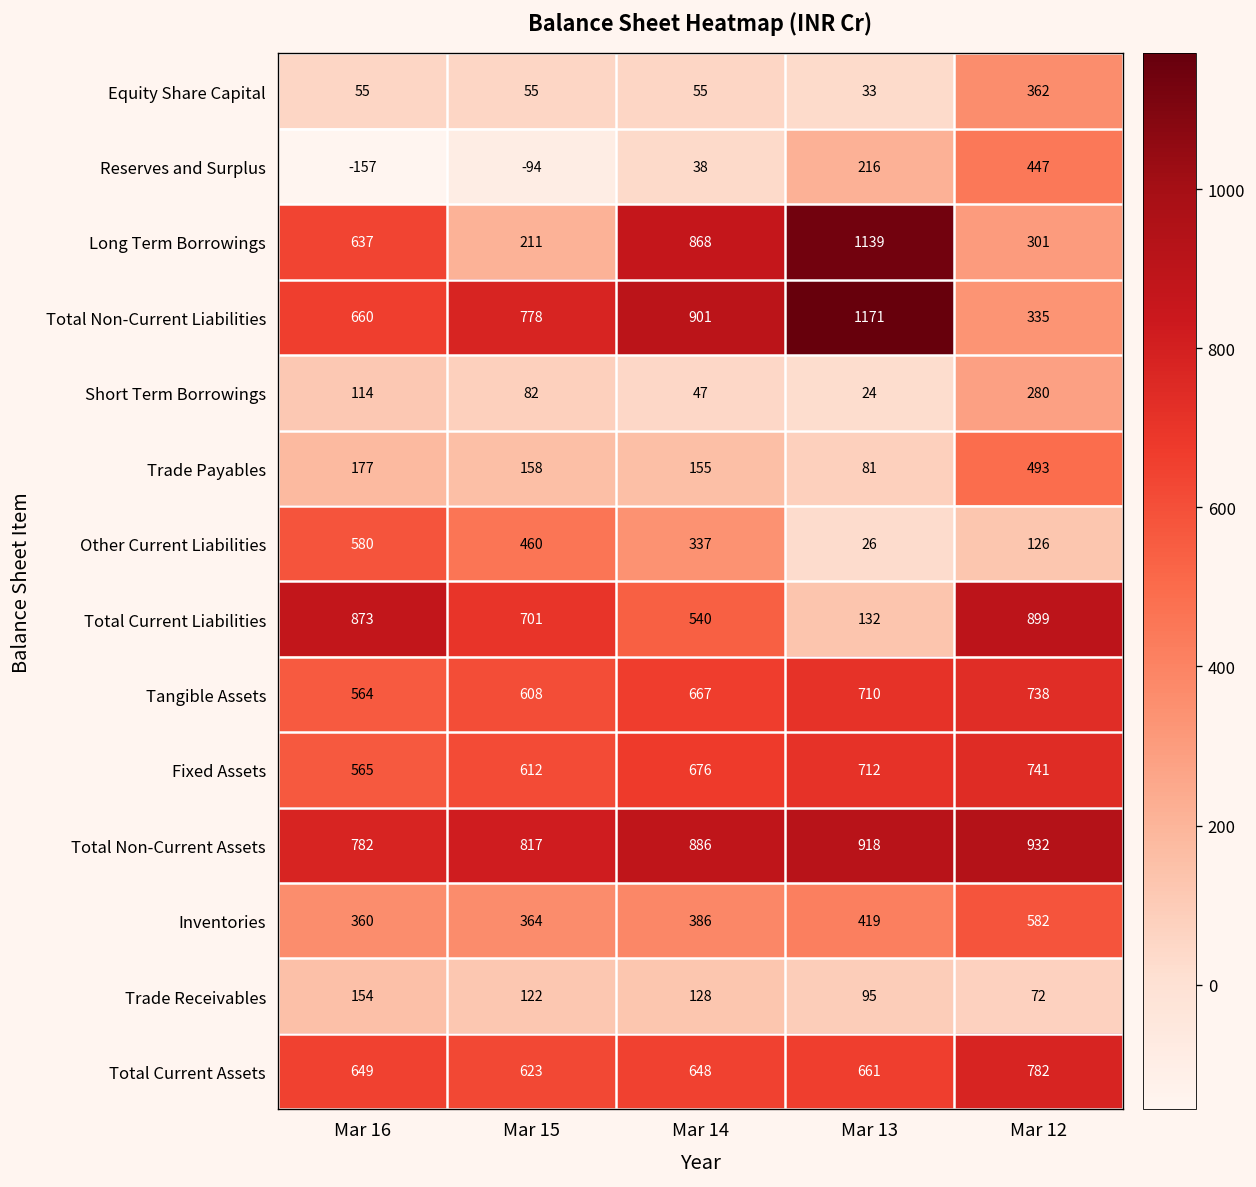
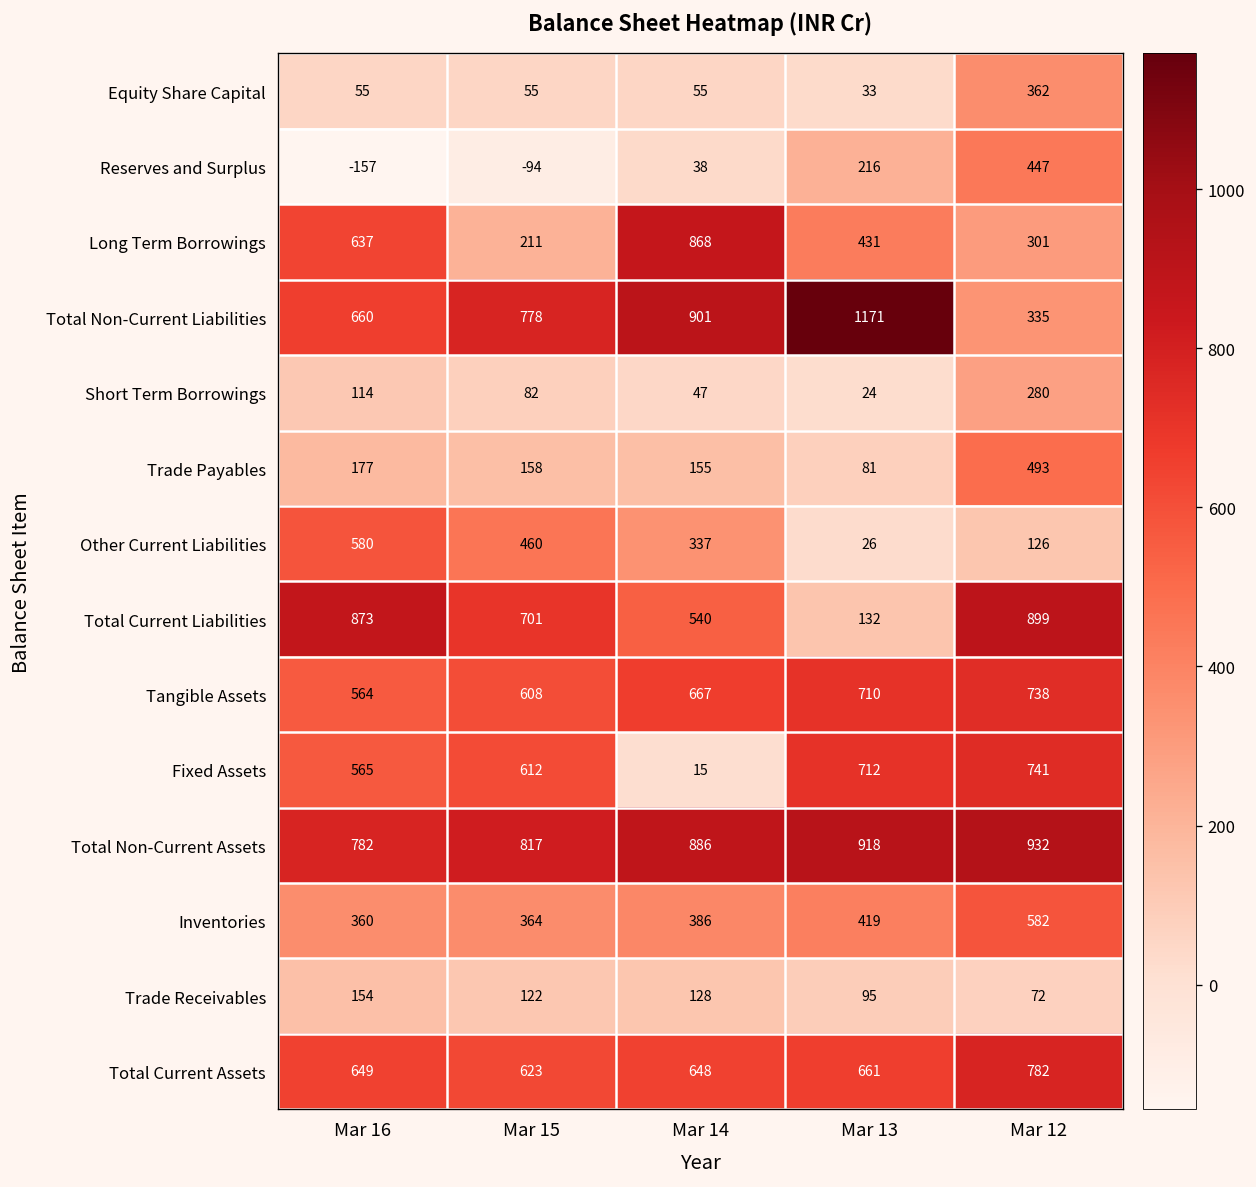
  {
    "Equity Share Capital": {
      "Mar 16": 55,
      "Mar 15": 55,
      "Mar 14": 55,
      "Mar 13": 33,
      "Mar 12": 362
    },
    "Reserves and Surplus": {
      "Mar 16": -157,
      "Mar 15": -94,
      "Mar 14": 38,
      "Mar 13": 216,
      "Mar 12": 447
    },
    "Long Term Borrowings": {
      "Mar 16": 637,
      "Mar 15": 211,
      "Mar 14": 868,
-     "Mar 13": 1139,
+     "Mar 13": 431,
      "Mar 12": 301
    },
    "Total Non-Current Liabilities": {
      "Mar 16": 660,
      "Mar 15": 778,
      "Mar 14": 901,
      "Mar 13": 1171,
      "Mar 12": 335
    },
    "Short Term Borrowings": {
      "Mar 16": 114,
      "Mar 15": 82,
      "Mar 14": 47,
      "Mar 13": 24,
      "Mar 12": 280
    },
    "Trade Payables": {
      "Mar 16": 177,
      "Mar 15": 158,
      "Mar 14": 155,
      "Mar 13": 81,
      "Mar 12": 493
    },
    "Other Current Liabilities": {
      "Mar 16": 580,
      "Mar 15": 460,
      "Mar 14": 337,
      "Mar 13": 26,
      "Mar 12": 126
    },
    "Total Current Liabilities": {
      "Mar 16": 873,
      "Mar 15": 701,
      "Mar 14": 540,
      "Mar 13": 132,
      "Mar 12": 899
    },
    "Tangible Assets": {
      "Mar 16": 564,
      "Mar 15": 608,
      "Mar 14": 667,
      "Mar 13": 710,
      "Mar 12": 738
    },
    "Fixed Assets": {
      "Mar 16": 565,
      "Mar 15": 612,
-     "Mar 14": 676,
+     "Mar 14": 15,
      "Mar 13": 712,
      "Mar 12": 741
    },
    "Total Non-Current Assets": {
      "Mar 16": 782,
      "Mar 15": 817,
      "Mar 14": 886,
      "Mar 13": 918,
      "Mar 12": 932
    },
    "Inventories": {
      "Mar 16": 360,
      "Mar 15": 364,
      "Mar 14": 386,
      "Mar 13": 419,
      "Mar 12": 582
    },
    "Trade Receivables": {
      "Mar 16": 154,
      "Mar 15": 122,
      "Mar 14": 128,
      "Mar 13": 95,
      "Mar 12": 72
    },
    "Total Current Assets": {
      "Mar 16": 649,
      "Mar 15": 623,
      "Mar 14": 648,
      "Mar 13": 661,
      "Mar 12": 782
    }
  }
